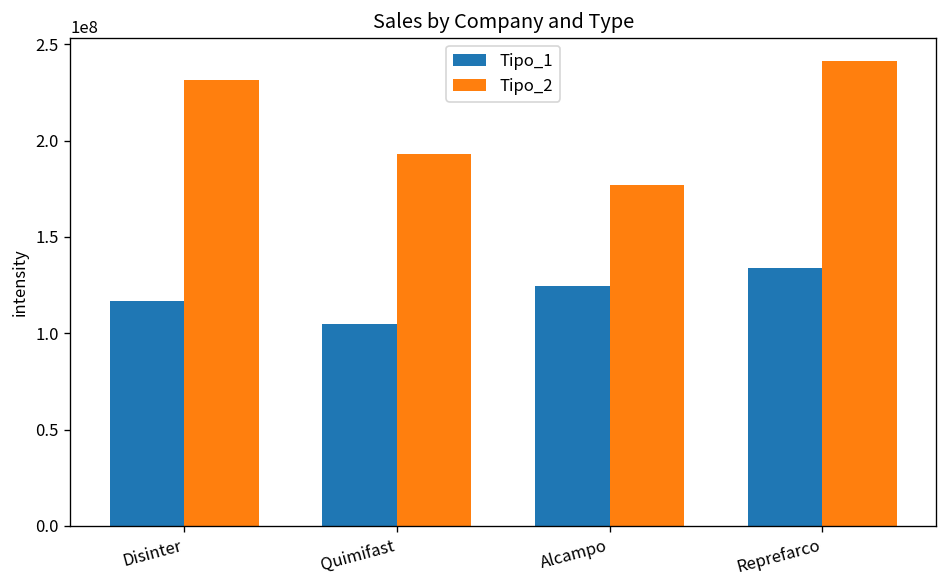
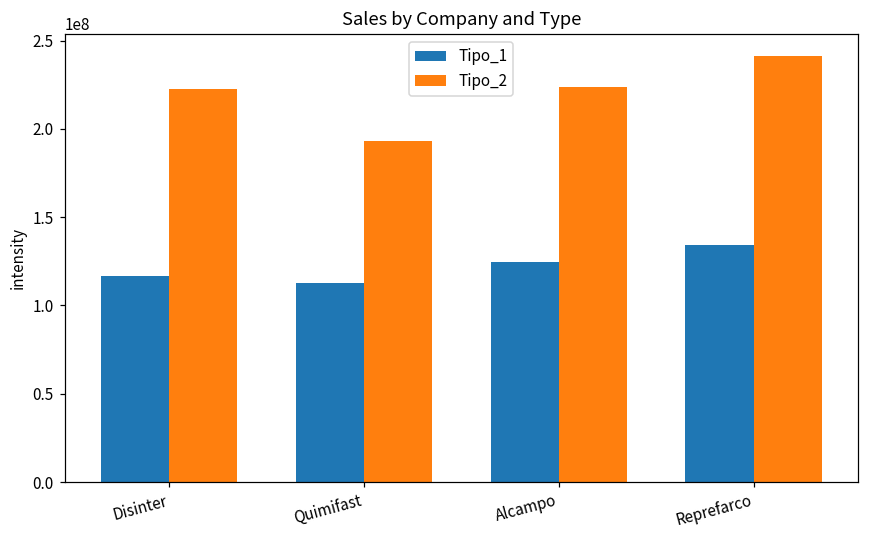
  {
    "Tipo_1": {
      "Disinter": 117000000,
-     "Quimifast": 105000000,
+     "Quimifast": 112000000,
      "Alcampo": 124000000,
      "Reprefarco": 134000000
    },
    "Tipo_2": {
-     "Disinter": 232000000,
+     "Disinter": 222000000,
      "Quimifast": 193000000,
-     "Alcampo": 177000000,
+     "Alcampo": 224000000,
      "Reprefarco": 241000000
    }
  }
